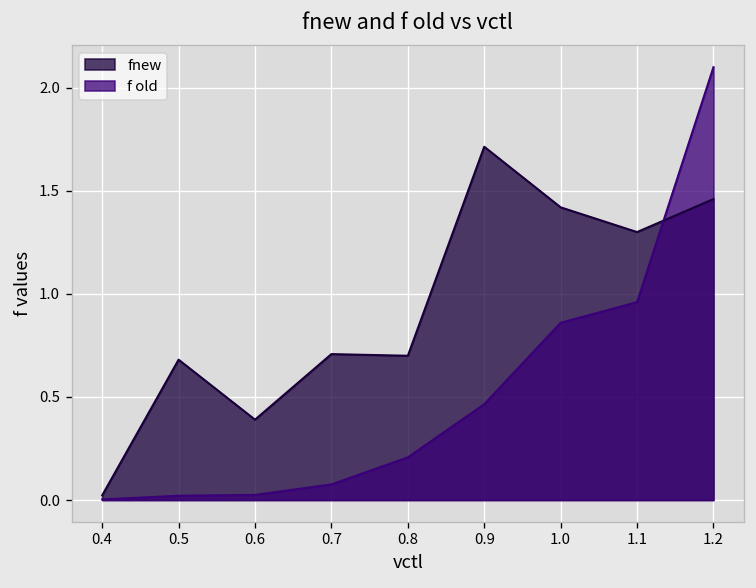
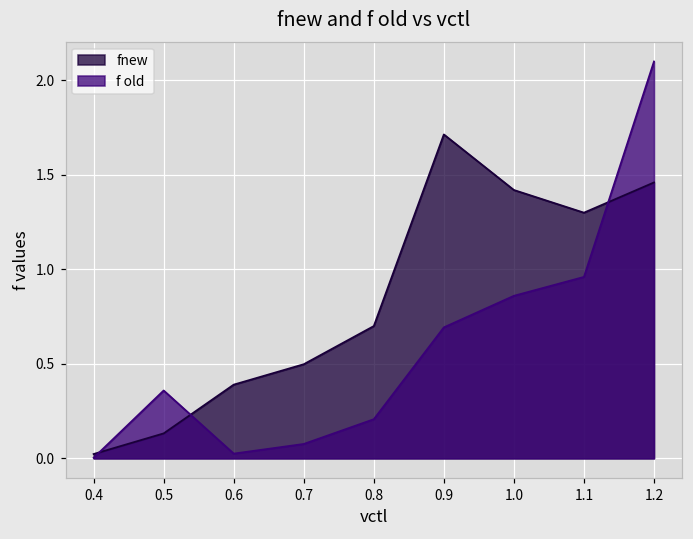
  {
    "fnew": {
      "0.4": 0.02,
-     "0.5": 0.68,
+     "0.5": 0.13,
      "0.6": 0.39,
-     "0.7": 0.71,
+     "0.7": 0.50,
      "0.8": 0.70,
      "0.9": 1.71,
      "1.0": 1.42,
      "1.1": 1.30,
      "1.2": 1.46
    },
    "f old": {
      "0.4": 0.00,
-     "0.5": 0.02,
+     "0.5": 0.36,
      "0.6": 0.03,
      "0.7": 0.08,
      "0.8": 0.21,
-     "0.9": 0.47,
+     "0.9": 0.69,
      "1.0": 0.86,
      "1.1": 0.96,
      "1.2": 2.10
    }
  }
